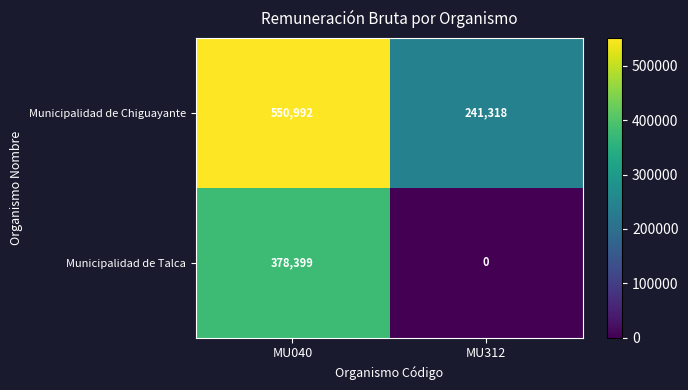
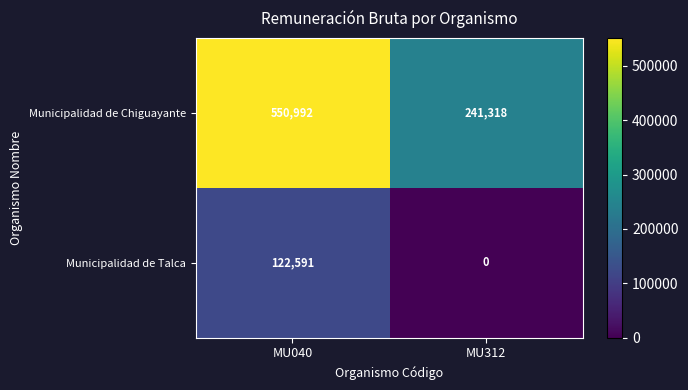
  {
    "Municipalidad de Chiguayante": {
      "MU040": "550,992",
      "MU312": "241,318"
    },
    "Municipalidad de Talca": {
-     "MU040": "378,399",
+     "MU040": "122,591",
      "MU312": "0"
    }
  }
